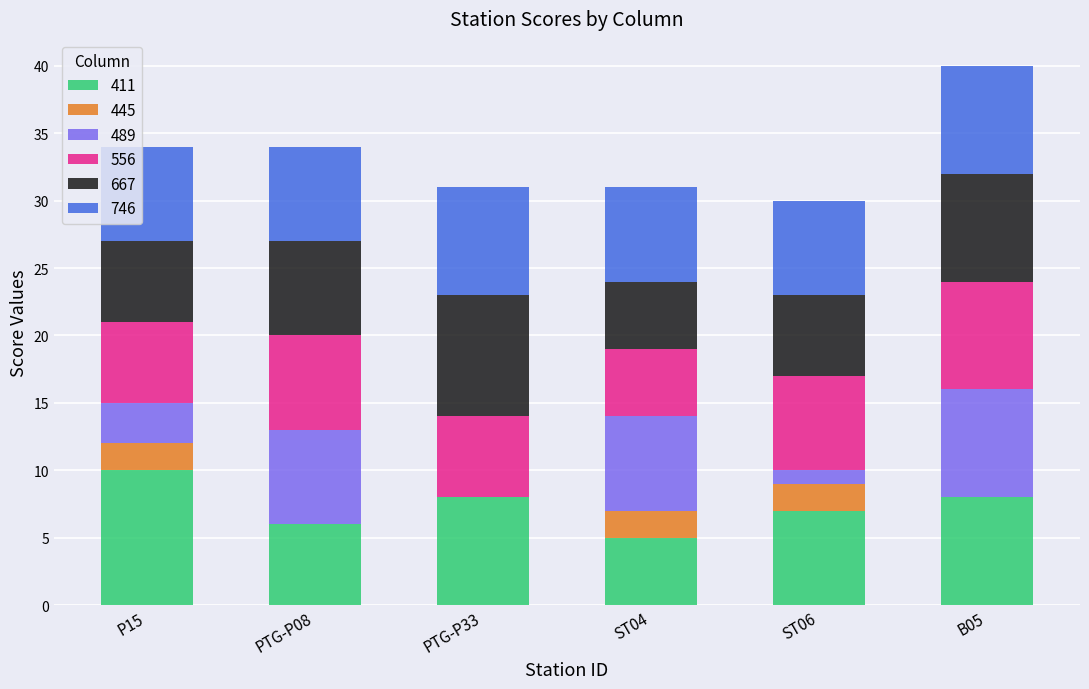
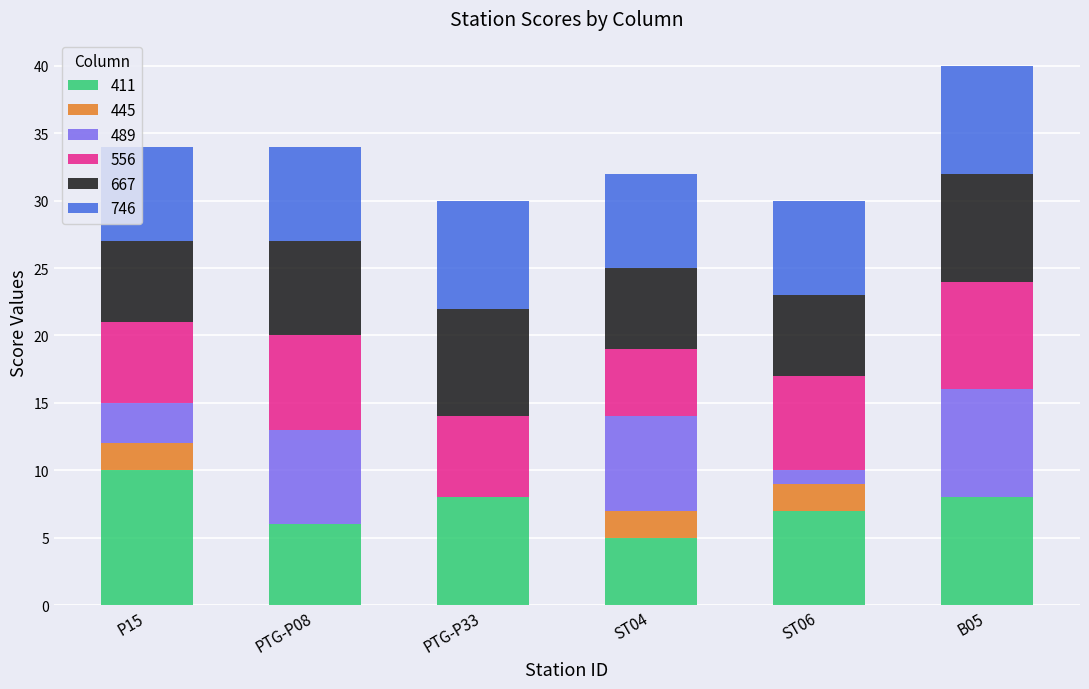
  {
    "411": {
      "P15": 10,
      "PTG-P08": 6,
      "PTG-P33": 8,
      "ST04": 5,
      "ST06": 7,
      "B05": 8
    },
    "445": {
      "P15": 2,
      "PTG-P08": 0,
      "PTG-P33": 0,
      "ST04": 2,
      "ST06": 2,
      "B05": 0
    },
    "556": {
      "P15": 6,
      "PTG-P08": 7,
      "PTG-P33": 6,
      "ST04": 5,
      "ST06": 7,
      "B05": 8
    },
    "667": {
      "P15": 6,
      "PTG-P08": 7,
-     "PTG-P33": 9,
-     "ST04": 5,
+     "PTG-P33": 8,
+     "ST04": 6,
      "ST06": 6,
      "B05": 8
    }
  }
